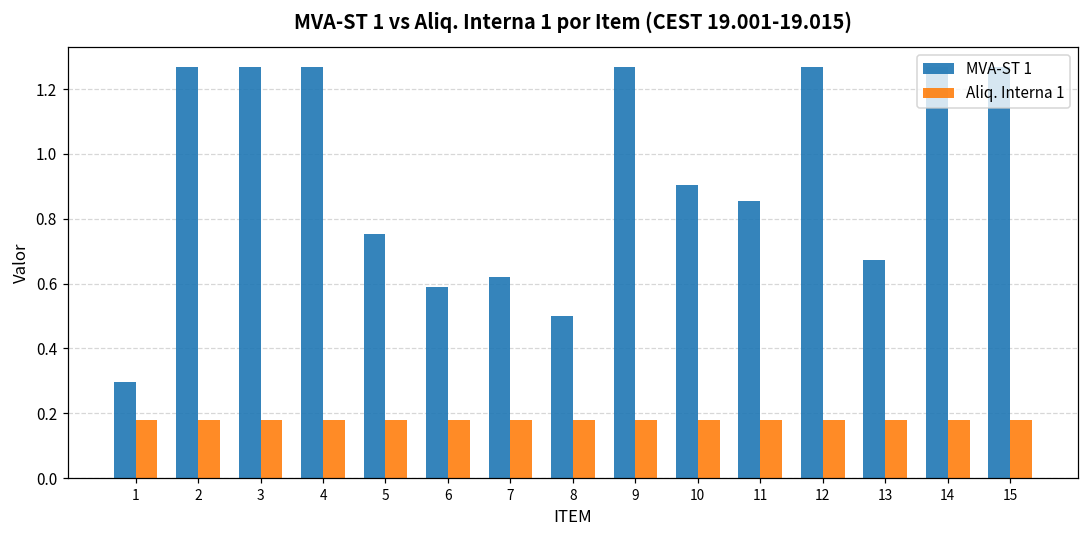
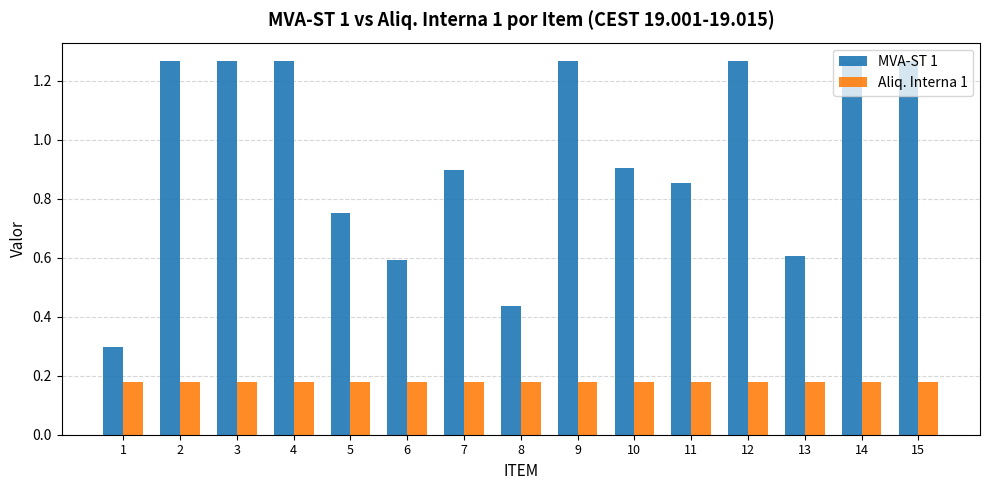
  {
    "MVA-ST 1": {
      "1": 0.30,
      "2": 1.27,
      "3": 1.27,
      "4": 1.27,
      "5": 0.75,
      "6": 0.59,
-     "7": 0.62,
-     "8": 0.50,
+     "7": 0.90,
+     "8": 0.44,
      "9": 1.27,
      "10": 0.91,
      "11": 0.85,
      "12": 1.27,
-     "13": 0.67
+     "13": 0.61
    },
    "Aliq. Interna 1": {
      "1": 0.18,
      "2": 0.18,
      "3": 0.18,
      "4": 0.18,
      "5": 0.18,
      "6": 0.18,
      "7": 0.18,
      "8": 0.18,
      "9": 0.18,
      "10": 0.18,
      "11": 0.18,
      "12": 0.18,
      "13": 0.18,
      "14": 0.18,
      "15": 0.18
    }
  }
